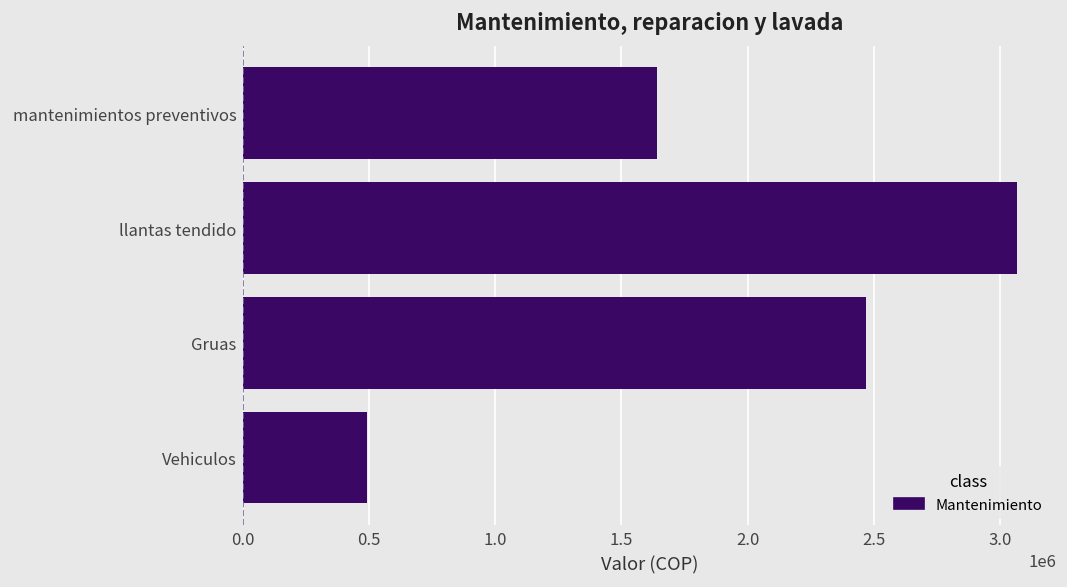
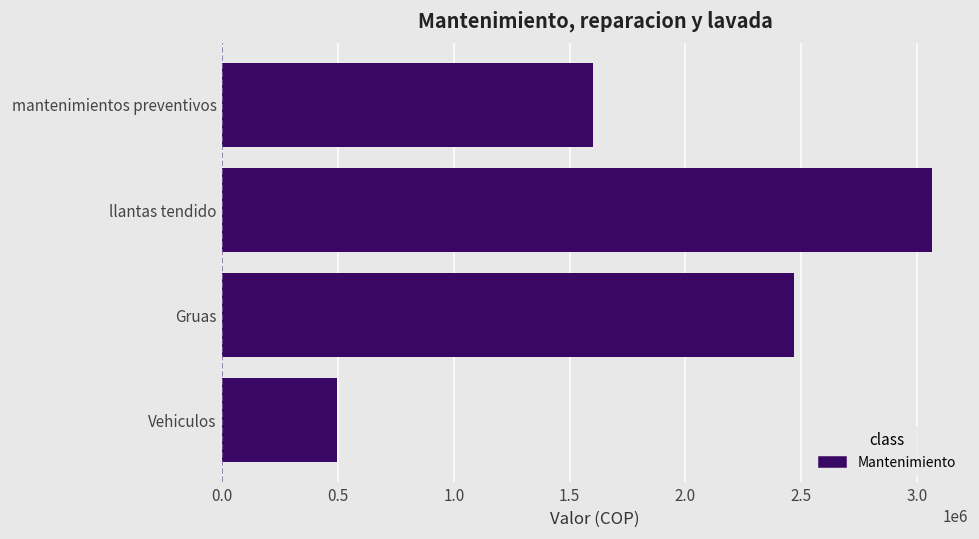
  {
-   "mantenimientos preventivos": 1640000,
+   "mantenimientos preventivos": 1600000,
    "llantas tendido": 3070000,
    "Gruas": 2470000,
    "Vehiculos": 490000
  }
